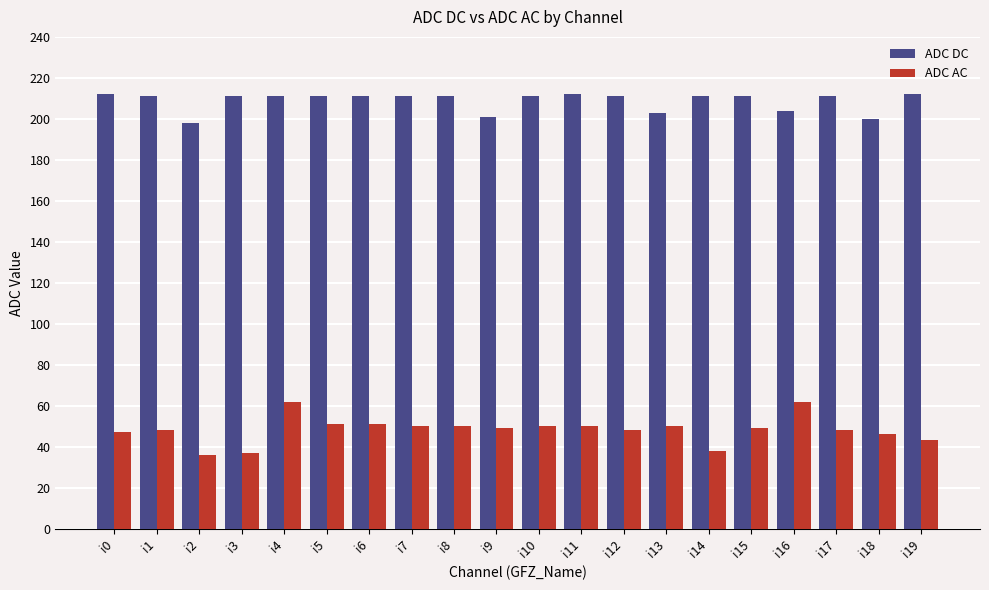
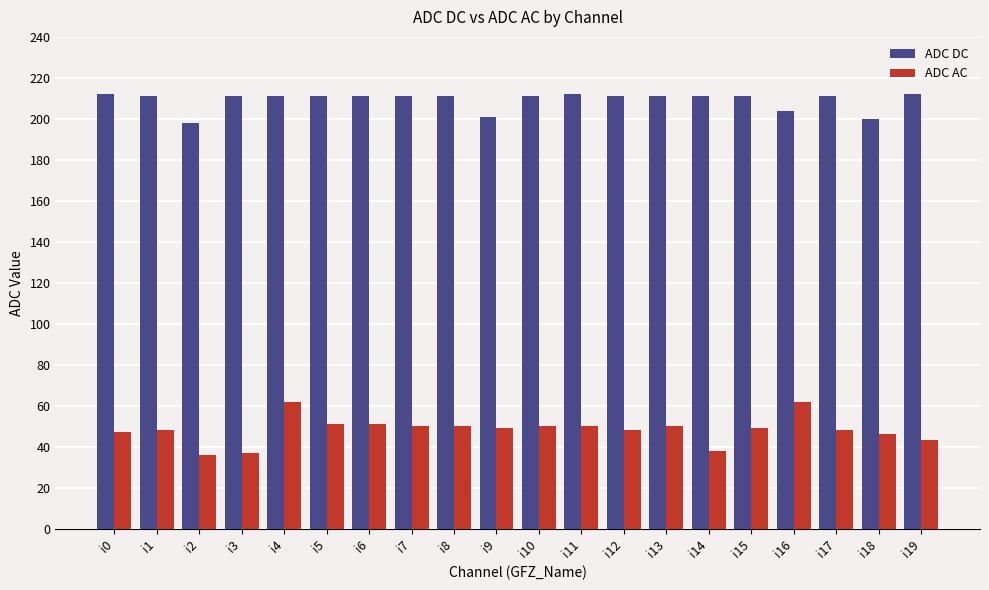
  {
    "ADC DC": {
      "i0": 212,
      "i1": 211,
      "i2": 198,
      "i3": 211,
      "i4": 211,
      "i5": 211,
      "i6": 211,
      "i7": 211,
      "i8": 211,
      "i9": 201,
      "i10": 211,
      "i11": 212,
      "i12": 211,
-     "i13": 203,
+     "i13": 211,
      "i14": 211,
      "i15": 211,
      "i16": 204,
      "i17": 211,
      "i18": 200,
      "i19": 212
    },
    "ADC AC": {
      "i0": 47,
      "i1": 48,
      "i2": 36,
      "i3": 37,
      "i4": 62,
      "i5": 51,
      "i6": 51,
      "i7": 50,
      "i8": 50,
      "i9": 49,
      "i10": 50,
      "i11": 50,
      "i12": 48,
      "i13": 50,
      "i14": 38,
      "i15": 49,
      "i16": 62,
      "i17": 48,
      "i18": 46,
      "i19": 43
    }
  }
